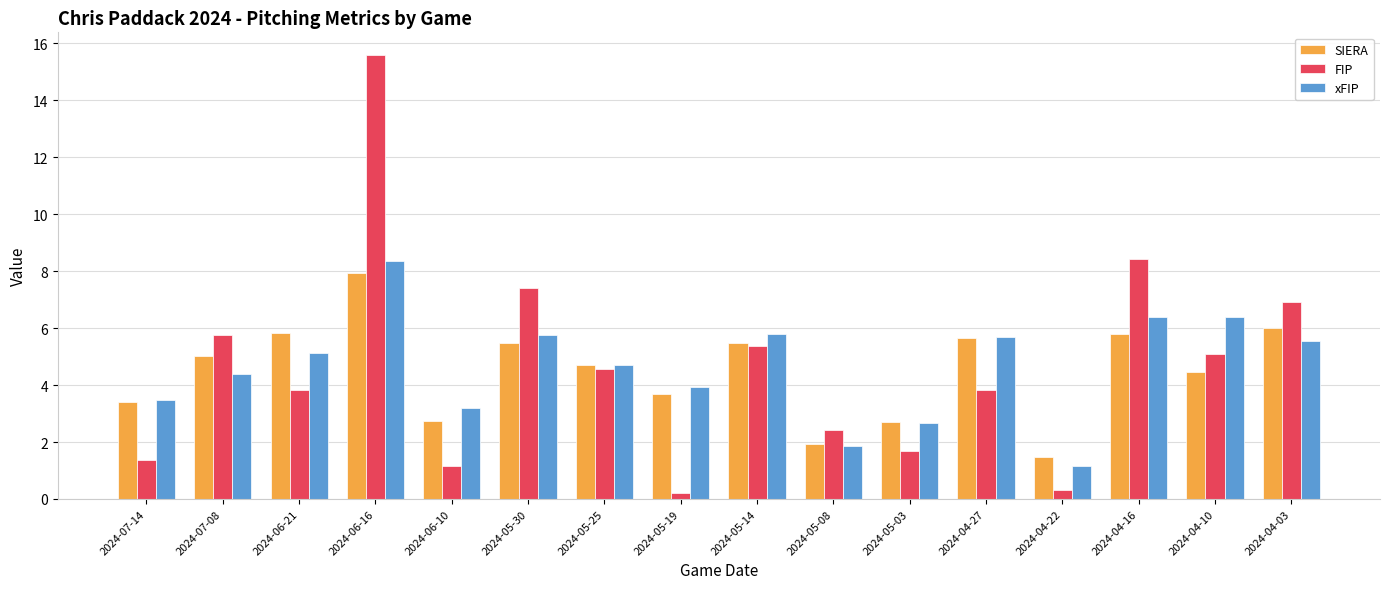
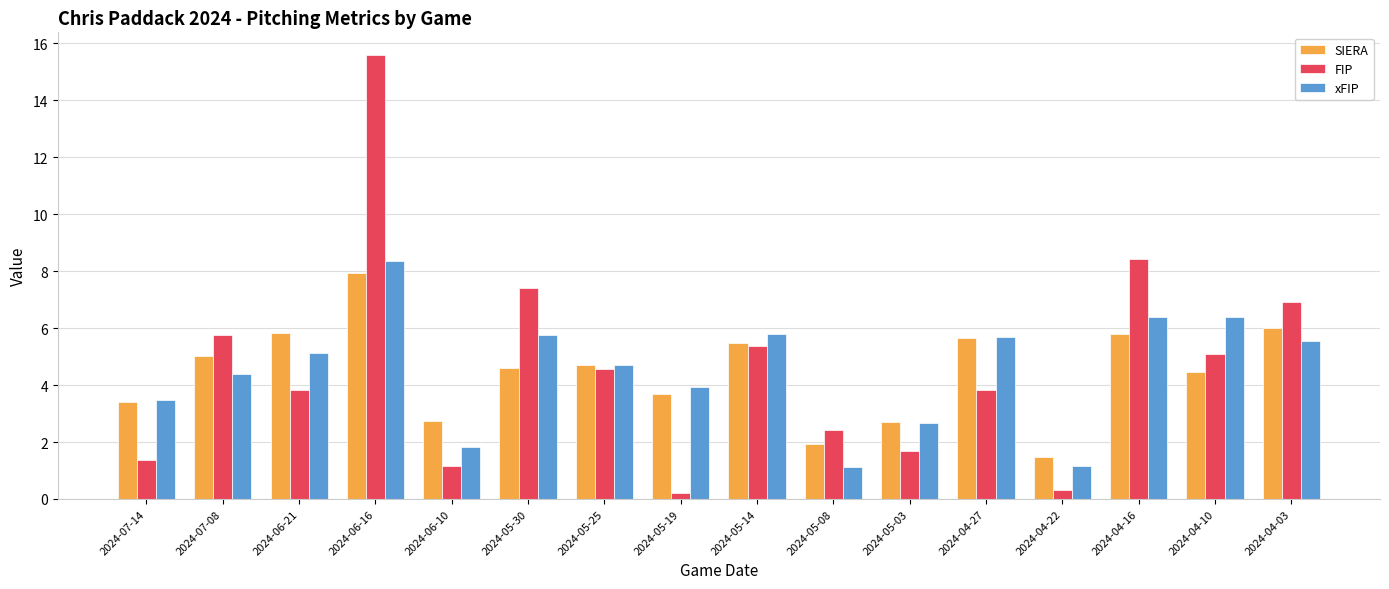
  {
    "SIERA": {
      "2024-07-14": 3.4,
      "2024-07-08": 5.0,
      "2024-06-21": 5.8,
      "2024-06-16": 7.9,
      "2024-06-10": 2.8,
-     "2024-05-30": 5.5,
+     "2024-05-30": 4.6,
      "2024-05-25": 4.7,
      "2024-05-19": 3.7,
      "2024-05-14": 5.5,
      "2024-05-08": 1.9,
      "2024-05-03": 2.7,
      "2024-04-27": 5.6,
      "2024-04-22": 1.5,
      "2024-04-16": 5.8,
      "2024-04-10": 4.5,
      "2024-04-03": 6.0
    },
    "FIP": {
      "2024-07-14": 1.4,
      "2024-07-08": 5.8,
      "2024-06-21": 3.8,
      "2024-06-16": 15.6,
      "2024-06-10": 1.2,
      "2024-05-30": 7.4,
      "2024-05-25": 4.6,
      "2024-05-19": 0.2,
      "2024-05-14": 5.4,
      "2024-05-08": 2.4,
      "2024-05-03": 1.7,
      "2024-04-27": 3.8,
      "2024-04-22": 0.3,
      "2024-04-16": 8.4,
      "2024-04-10": 5.1,
      "2024-04-03": 6.9
    },
    "xFIP": {
      "2024-07-14": 3.5,
      "2024-07-08": 4.4,
      "2024-06-21": 5.1,
      "2024-06-16": 8.3,
-     "2024-06-10": 3.2,
+     "2024-06-10": 1.8,
      "2024-05-30": 5.8,
      "2024-05-25": 4.7,
      "2024-05-19": 3.9,
      "2024-05-14": 5.8,
-     "2024-05-08": 1.9,
+     "2024-05-08": 1.1,
      "2024-05-03": 2.7,
      "2024-04-27": 5.7,
      "2024-04-22": 1.2,
      "2024-04-16": 6.4,
      "2024-04-10": 6.4,
      "2024-04-03": 5.6
    }
  }
